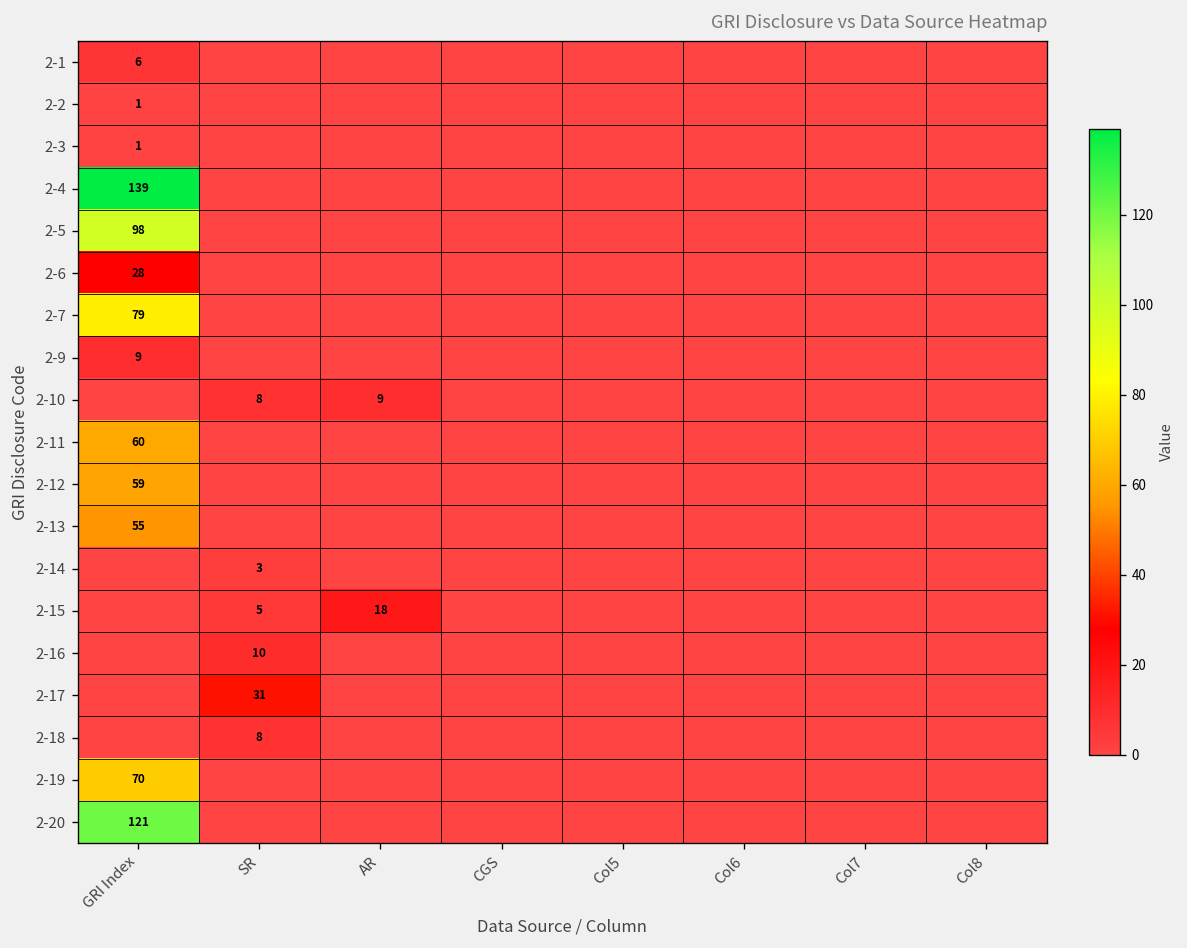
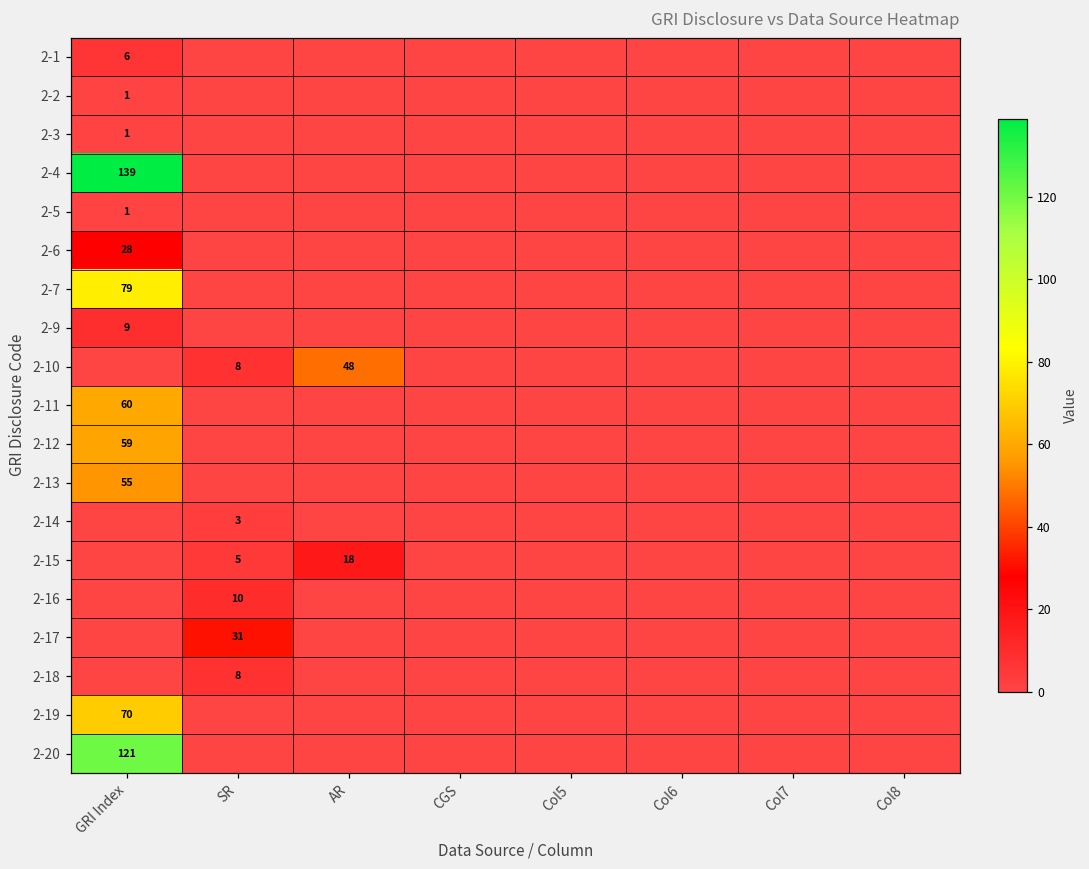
  {
    "2-1": {
      "GRI Index": 6
    },
    "2-2": {
      "GRI Index": 1
    },
    "2-3": {
      "GRI Index": 1
    },
    "2-4": {
      "GRI Index": 139
    },
    "2-5": {
-     "GRI Index": 98
+     "GRI Index": 1
    },
    "2-6": {
      "GRI Index": 28
    },
    "2-7": {
      "GRI Index": 79
    },
    "2-9": {
      "GRI Index": 9
    },
    "2-10": {
      "SR": 8,
-     "AR": 9
+     "AR": 48
    },
    "2-11": {
      "GRI Index": 60
    },
    "2-12": {
      "GRI Index": 59
    },
    "2-13": {
      "GRI Index": 55
    },
    "2-14": {
      "SR": 3
    },
    "2-15": {
      "SR": 5,
      "AR": 18
    },
    "2-16": {
      "SR": 10
    },
    "2-17": {
      "SR": 31
    },
    "2-18": {
      "SR": 8
    },
    "2-19": {
      "GRI Index": 70
    },
    "2-20": {
      "GRI Index": 121
    }
  }
